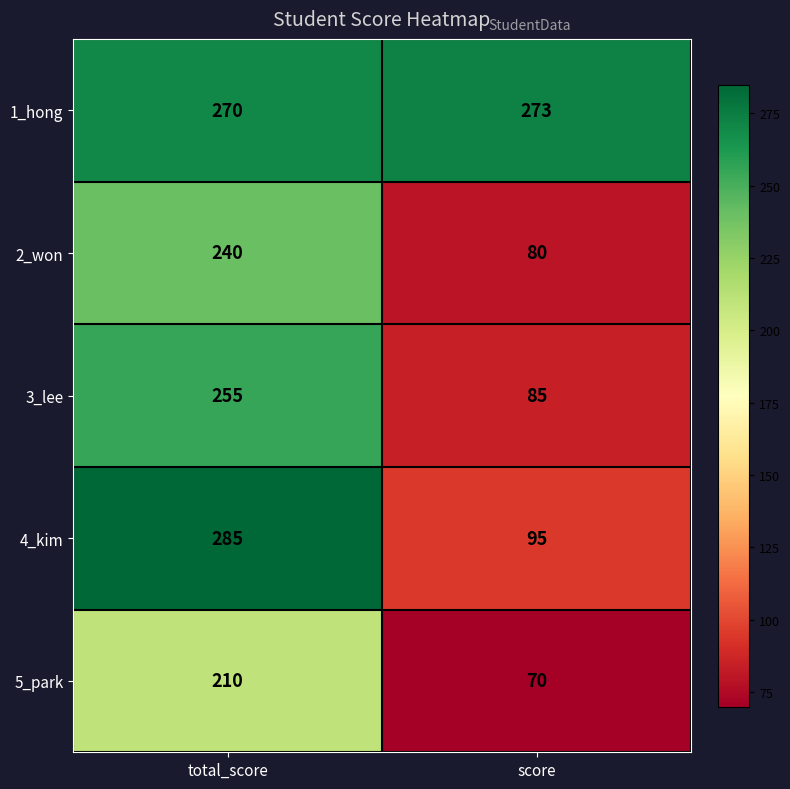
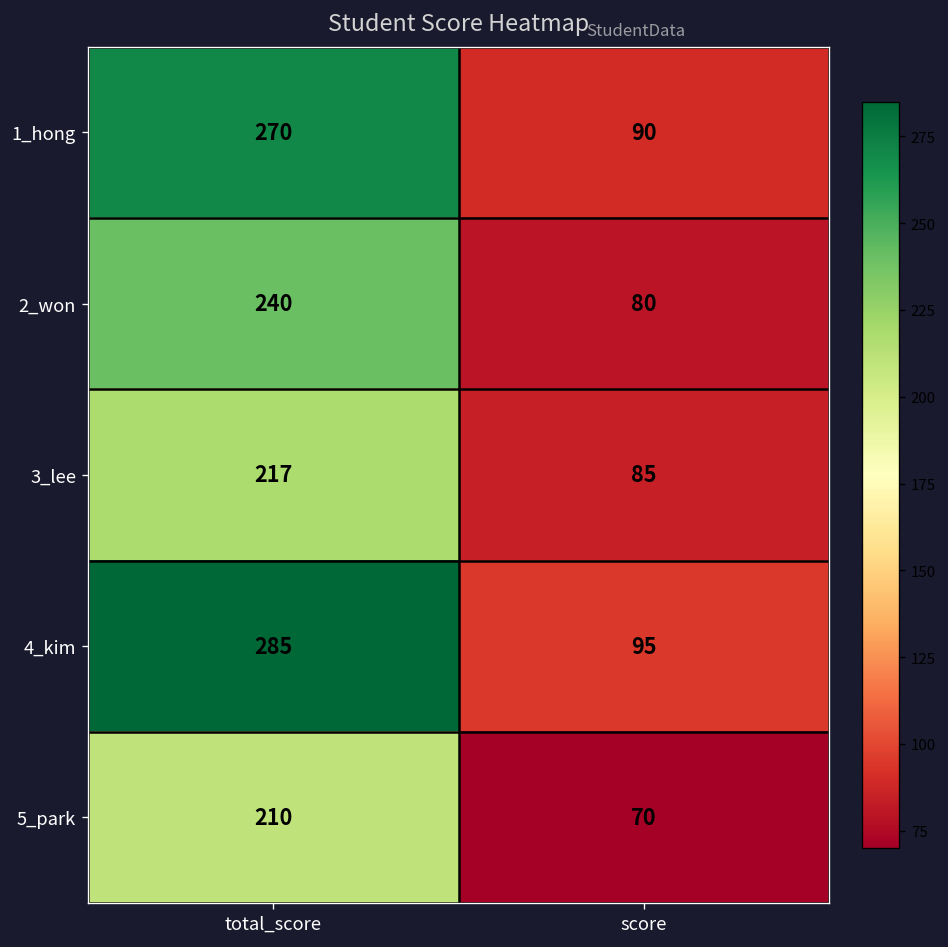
  {
    "1_hong": {
      "total_score": 270,
-     "score": 273
+     "score": 90
    },
    "2_won": {
      "total_score": 240,
      "score": 80
    },
    "3_lee": {
-     "total_score": 255,
+     "total_score": 217,
      "score": 85
    },
    "4_kim": {
      "total_score": 285,
      "score": 95
    },
    "5_park": {
      "total_score": 210,
      "score": 70
    }
  }
